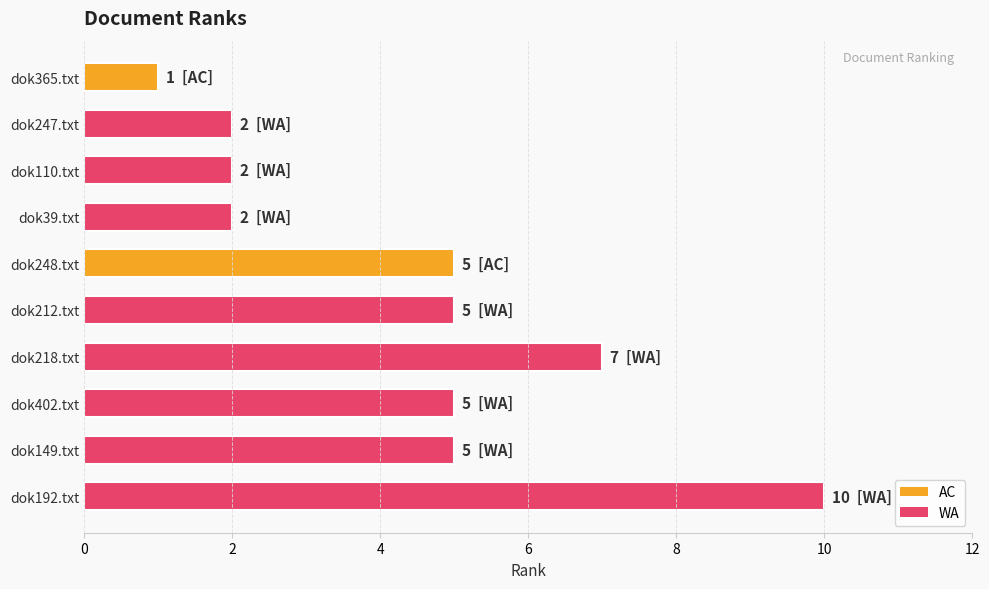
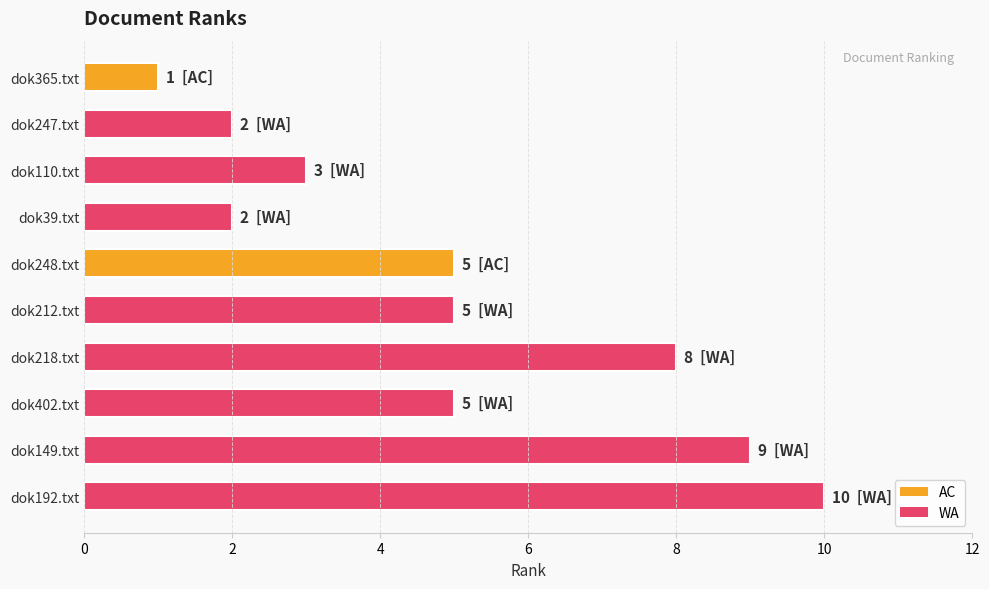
  {
    "dok365.txt": 1,
    "dok247.txt": 2,
-   "dok110.txt": 2,
+   "dok110.txt": 3,
    "dok39.txt": 2,
    "dok248.txt": 5,
    "dok212.txt": 5,
-   "dok218.txt": 7,
+   "dok218.txt": 8,
    "dok402.txt": 5,
-   "dok149.txt": 5,
+   "dok149.txt": 9,
    "dok192.txt": 10
  }
